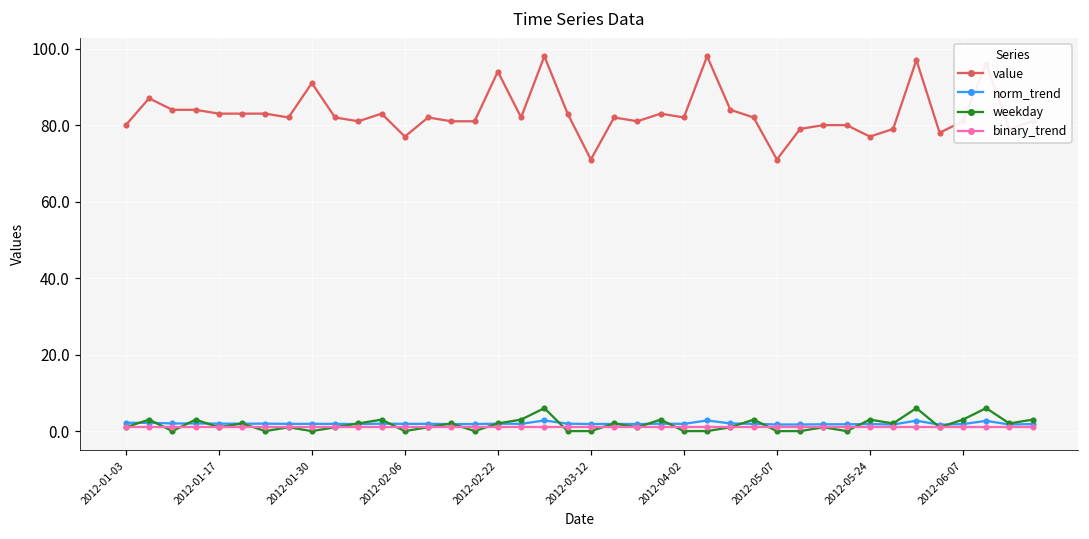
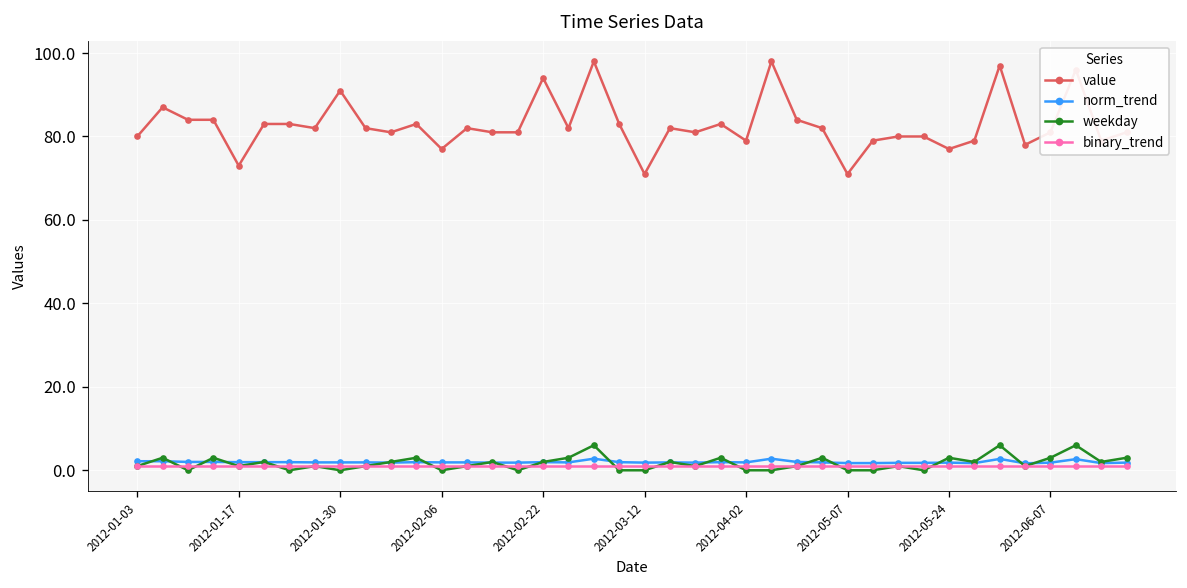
  {
    "value": {
      "2012-01-03": 80,
-     "2012-01-17": 83,
+     "2012-01-17": 73,
      "2012-01-30": 91,
      "2012-02-06": 77,
      "2012-02-22": 94,
      "2012-03-12": 71,
-     "2012-04-02": 82,
+     "2012-04-02": 79,
      "2012-05-07": 71,
      "2012-05-24": 77
    },
    "norm_trend": {
      "2012-01-03": 2,
      "2012-01-17": 2,
      "2012-01-30": 2,
      "2012-02-06": 2,
      "2012-03-12": 2,
      "2012-04-02": 2,
      "2012-05-24": 2,
      "2012-06-07": 2
    },
    "weekday": {
      "2012-01-30": 0,
      "2012-02-06": 0,
      "2012-03-12": 0,
      "2012-04-02": 0,
      "2012-05-07": 0,
      "2012-05-24": 3,
      "2012-06-07": 3
    },
    "binary_trend": {
      "2012-01-30": 1,
      "2012-02-06": 1,
      "2012-02-22": 1,
      "2012-03-12": 1,
      "2012-04-02": 1,
      "2012-05-24": 1,
      "2012-06-07": 1
    }
  }
